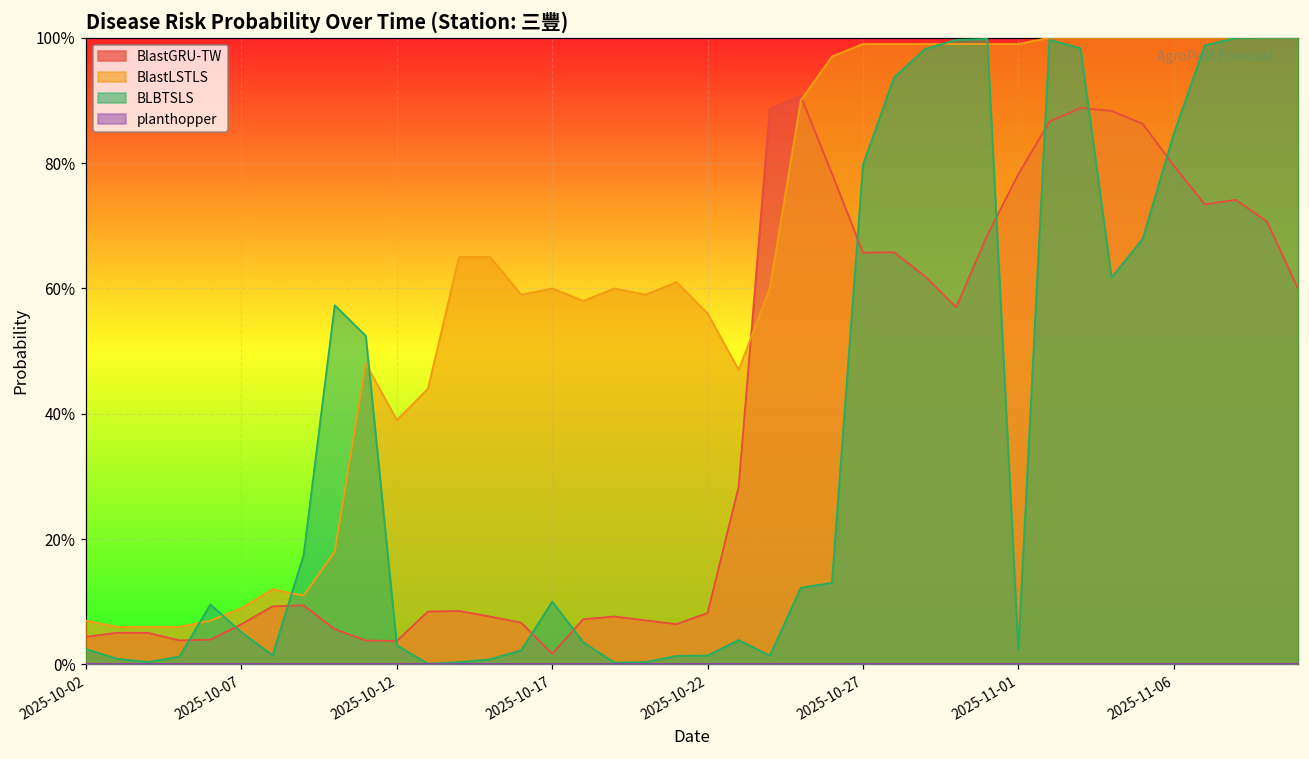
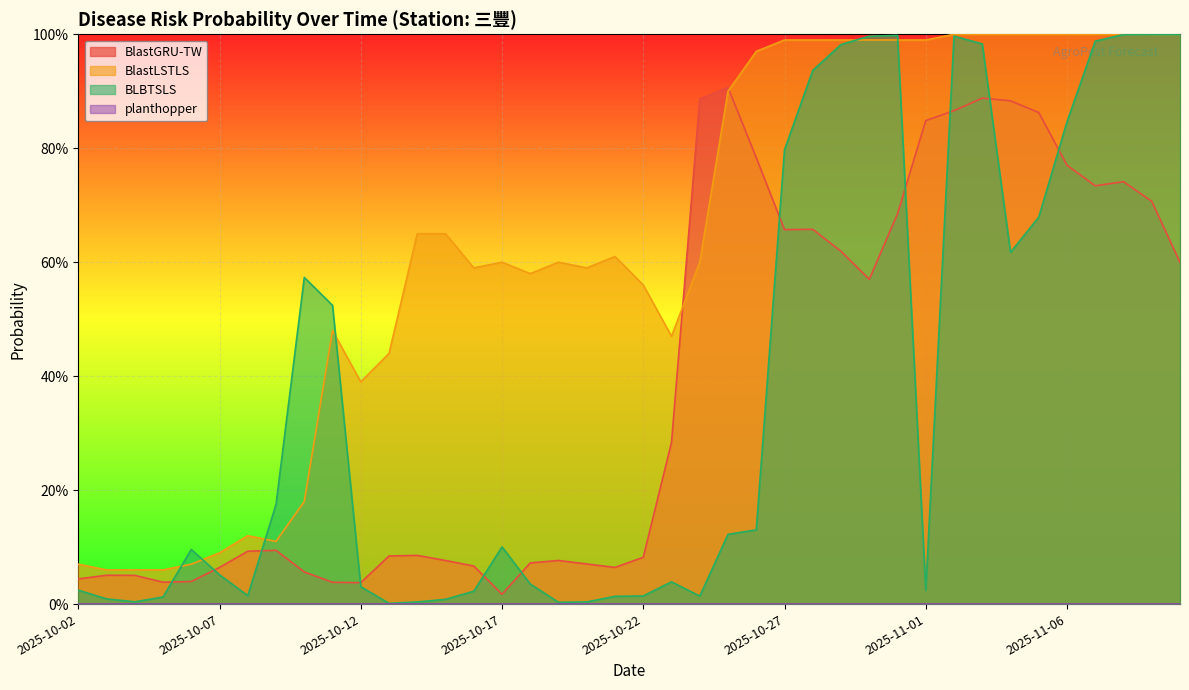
  {
    "BlastGRU-TW": {
      "2025-10-02": "4%",
      "2025-10-07": "6%",
      "2025-10-12": "4%",
      "2025-10-17": "2%",
      "2025-10-22": "8%",
      "2025-10-27": "66%",
-     "2025-11-01": "78%",
-     "2025-11-06": "80%"
+     "2025-11-01": "85%",
+     "2025-11-06": "77%"
    },
    "BlastLSTLS": {
      "2025-10-02": "7%",
      "2025-10-07": "9%",
      "2025-10-12": "39%",
      "2025-10-17": "60%",
      "2025-10-22": "56%",
      "2025-10-27": "99%",
      "2025-11-01": "99%",
      "2025-11-06": "100%"
    },
    "BLBTSLS": {
      "2025-10-02": "2%",
      "2025-10-07": "5%",
      "2025-10-12": "3%",
      "2025-10-17": "10%",
      "2025-10-22": "1%",
      "2025-10-27": "80%",
      "2025-11-01": "2%",
      "2025-11-06": "85%"
    },
    "planthopper": {
      "2025-10-02": "0%",
      "2025-10-07": "0%",
      "2025-10-12": "0%",
      "2025-10-17": "0%",
      "2025-10-22": "0%",
      "2025-10-27": "0%",
      "2025-11-01": "0%",
      "2025-11-06": "0%"
    }
  }
